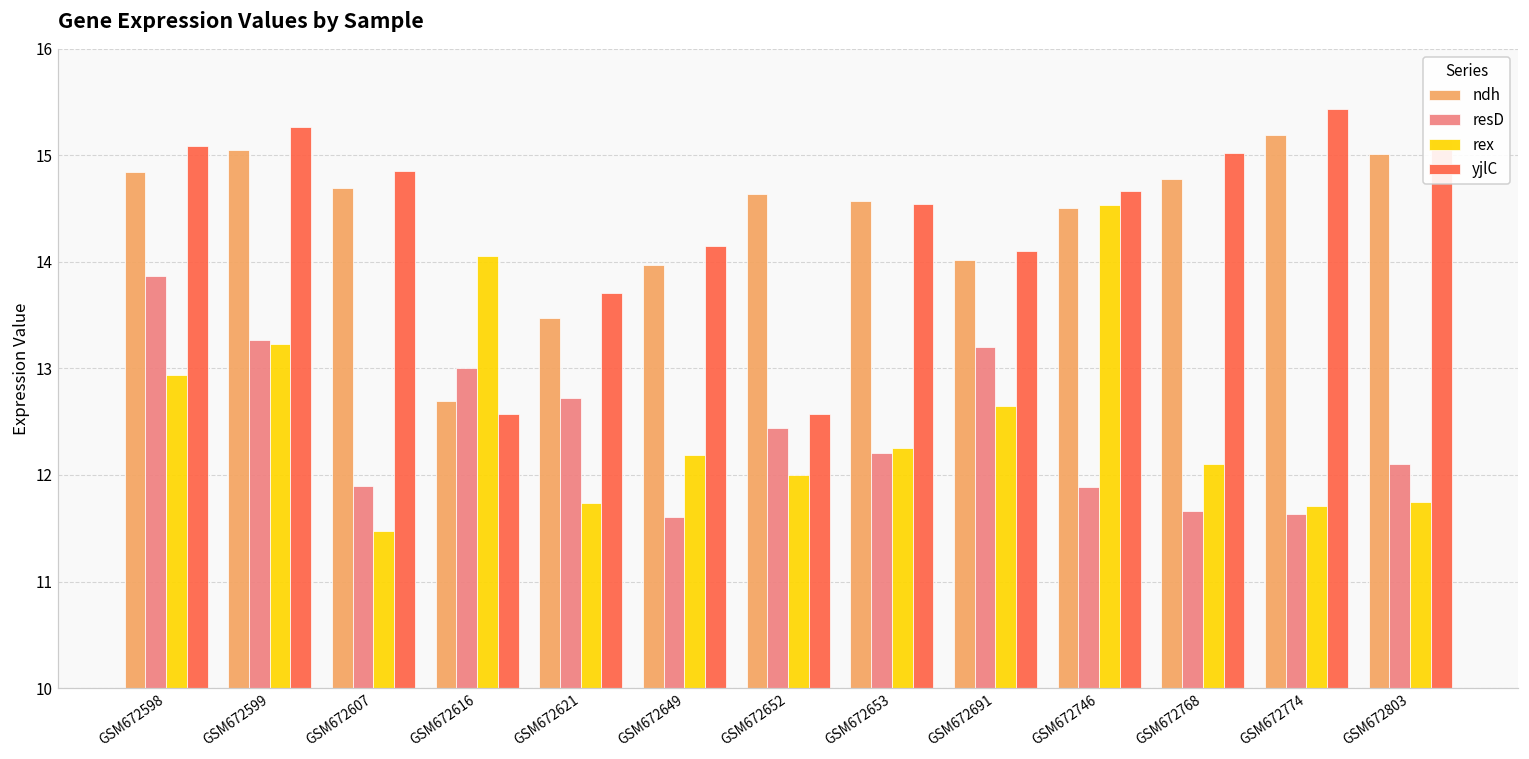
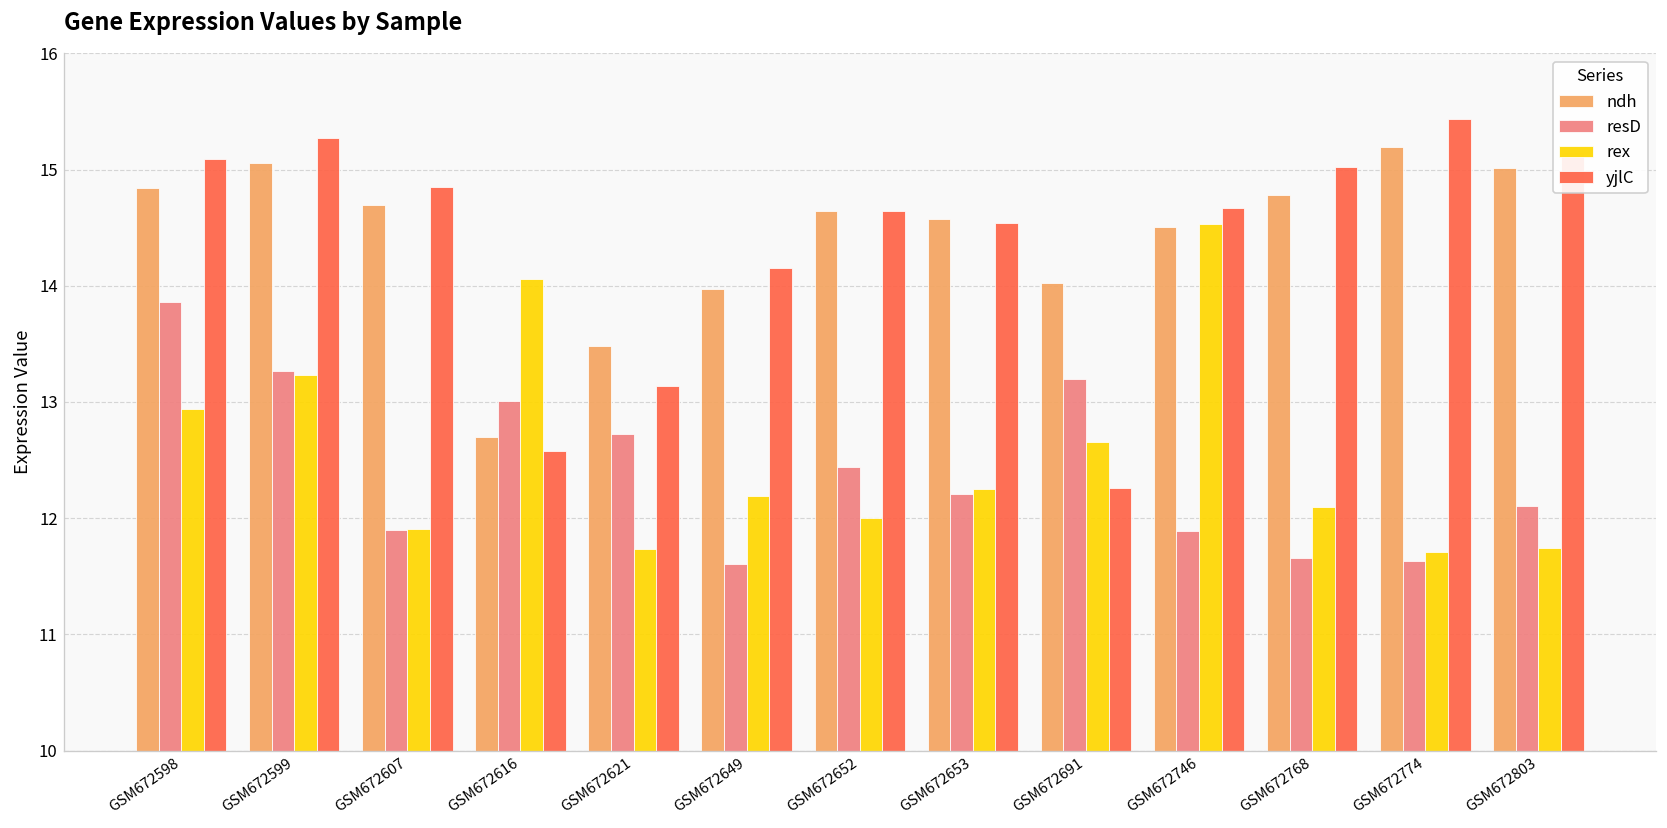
  {
    "rex": {
      "GSM672598": 12.9,
      "GSM672599": 13.2,
-     "GSM672607": 11.5,
+     "GSM672607": 11.9,
      "GSM672616": 14.1,
      "GSM672621": 11.7,
      "GSM672649": 12.2,
      "GSM672652": 12.0,
      "GSM672653": 12.3,
      "GSM672691": 12.7,
      "GSM672746": 14.5,
      "GSM672768": 12.1,
      "GSM672774": 11.7,
      "GSM672803": 11.7
    },
    "yjlC": {
      "GSM672598": 15.1,
      "GSM672599": 15.3,
      "GSM672607": 14.9,
      "GSM672616": 12.6,
-     "GSM672621": 13.7,
+     "GSM672621": 13.1,
      "GSM672649": 14.1,
-     "GSM672652": 12.6,
+     "GSM672652": 14.6,
      "GSM672653": 14.5,
-     "GSM672691": 14.1,
+     "GSM672691": 12.3,
      "GSM672746": 14.7,
      "GSM672768": 15.0,
      "GSM672774": 15.4
    }
  }
